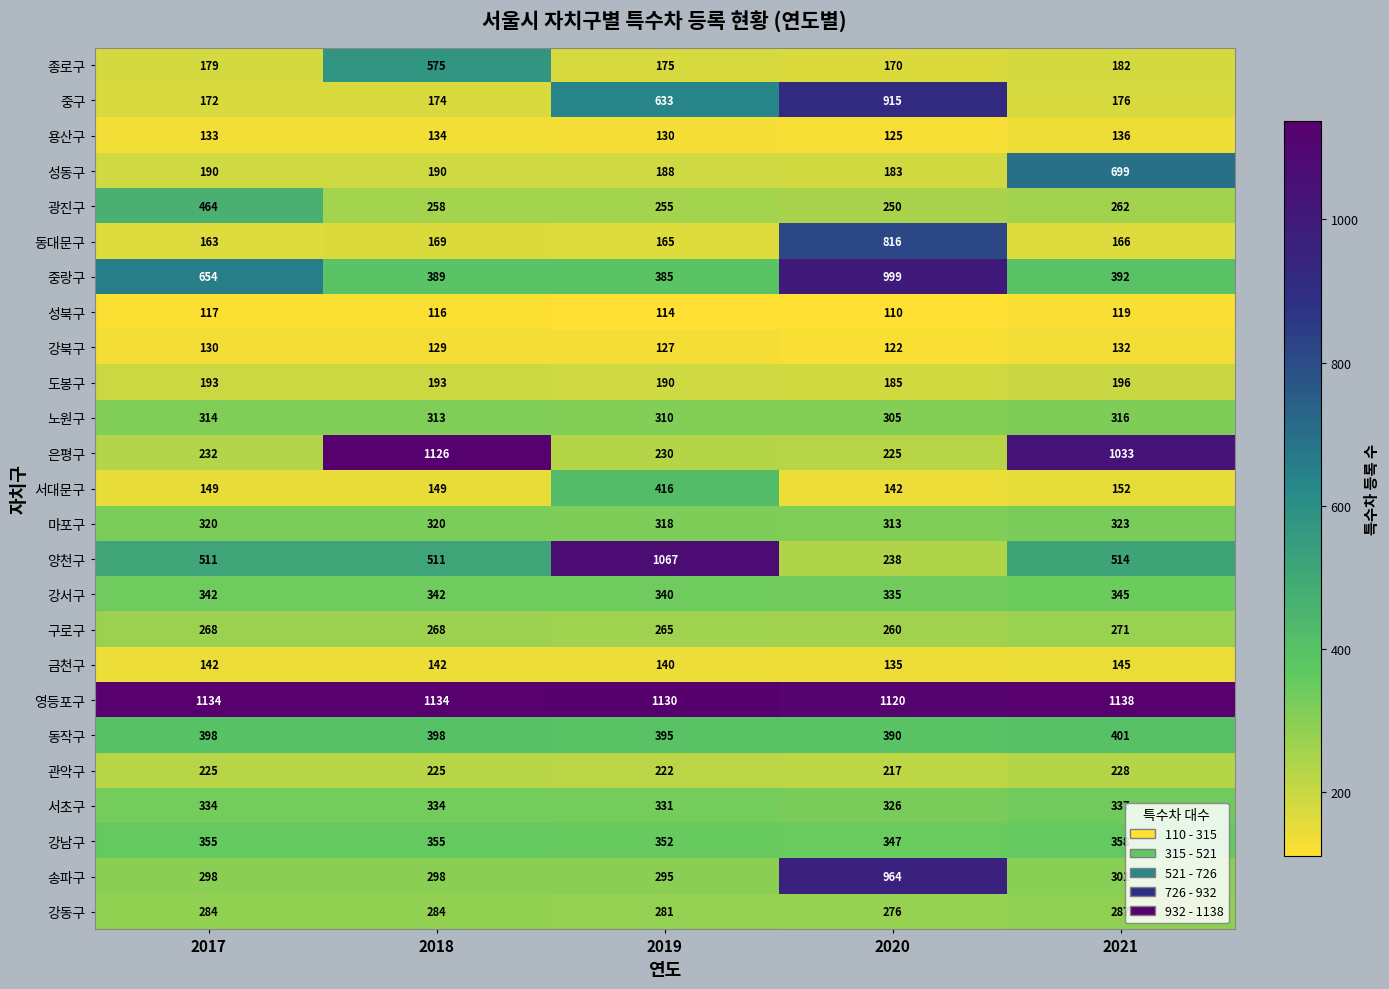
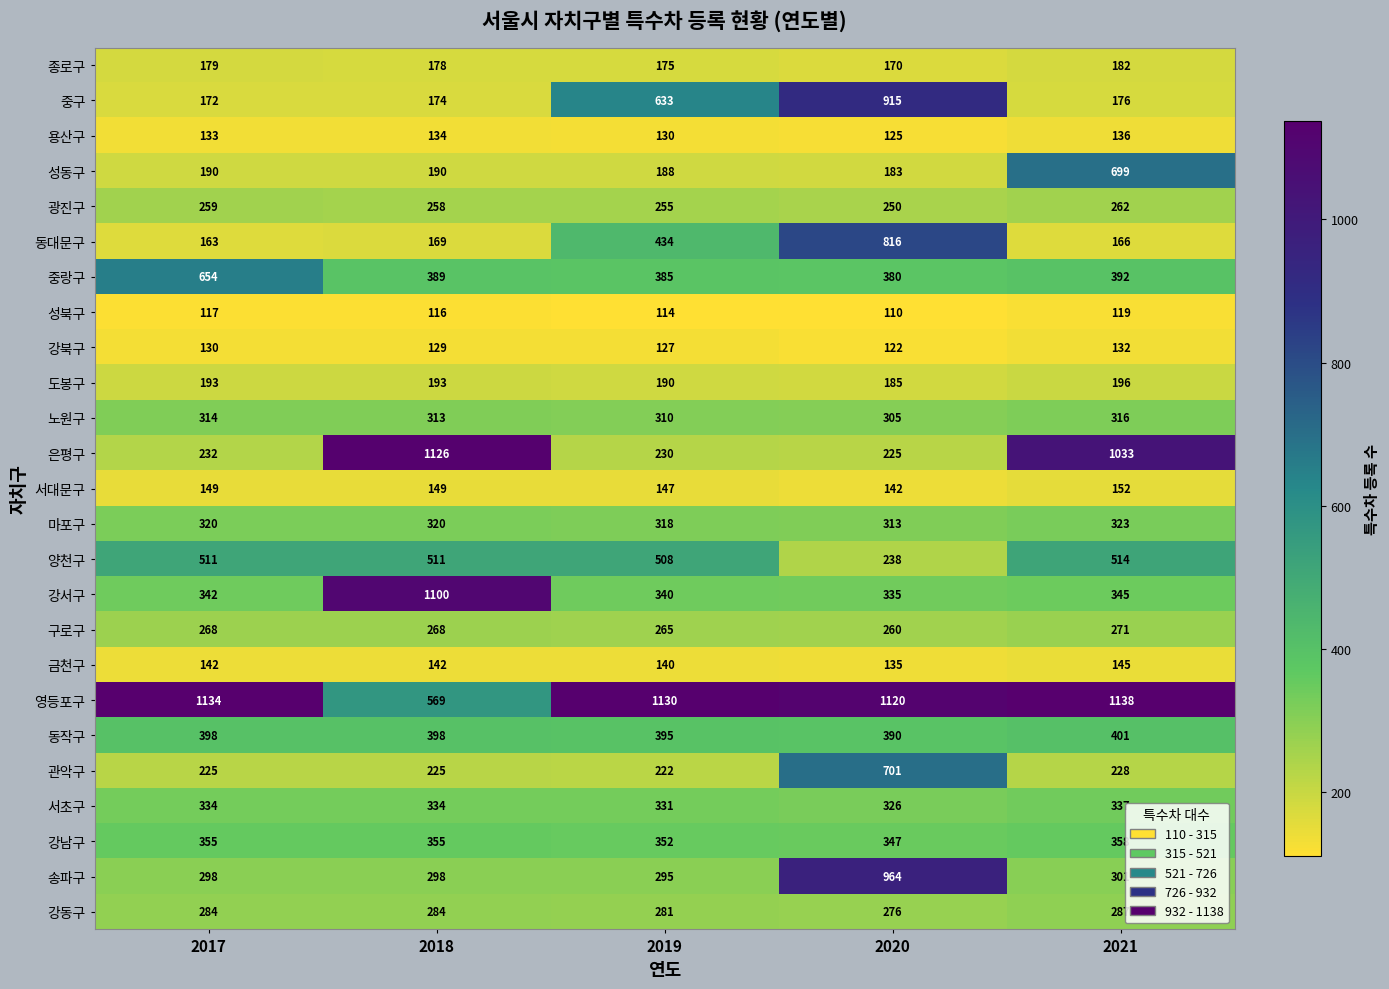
  {
    "종로구": {
      "2017": 179,
-     "2018": 575,
+     "2018": 178,
      "2019": 175,
      "2020": 170,
      "2021": 182
    },
    "중구": {
      "2017": 172,
      "2018": 174,
      "2019": 633,
      "2020": 915,
      "2021": 176
    },
    "용산구": {
      "2017": 133,
      "2018": 134,
      "2019": 130,
      "2020": 125,
      "2021": 136
    },
    "성동구": {
      "2017": 190,
      "2018": 190,
      "2019": 188,
      "2020": 183,
      "2021": 699
    },
    "광진구": {
-     "2017": 464,
+     "2017": 259,
      "2018": 258,
      "2019": 255,
      "2020": 250,
      "2021": 262
    },
    "동대문구": {
      "2017": 163,
      "2018": 169,
-     "2019": 165,
+     "2019": 434,
      "2020": 816,
      "2021": 166
    },
    "중랑구": {
      "2017": 654,
      "2018": 389,
      "2019": 385,
-     "2020": 999,
+     "2020": 380,
      "2021": 392
    },
    "성북구": {
      "2017": 117,
      "2018": 116,
      "2019": 114,
      "2020": 110,
      "2021": 119
    },
    "강북구": {
      "2017": 130,
      "2018": 129,
      "2019": 127,
      "2020": 122,
      "2021": 132
    },
    "도봉구": {
      "2017": 193,
      "2018": 193,
      "2019": 190,
      "2020": 185,
      "2021": 196
    },
    "노원구": {
      "2017": 314,
      "2018": 313,
      "2019": 310,
      "2020": 305,
      "2021": 316
    },
    "은평구": {
      "2017": 232,
      "2018": 1126,
      "2019": 230,
      "2020": 225,
      "2021": 1033
    },
    "서대문구": {
      "2017": 149,
      "2018": 149,
-     "2019": 416,
+     "2019": 147,
      "2020": 142,
      "2021": 152
    },
    "마포구": {
      "2017": 320,
      "2018": 320,
      "2019": 318,
      "2020": 313,
      "2021": 323
    },
    "양천구": {
      "2017": 511,
      "2018": 511,
-     "2019": 1067,
+     "2019": 508,
      "2020": 238,
      "2021": 514
    },
    "강서구": {
      "2017": 342,
-     "2018": 342,
+     "2018": 1100,
      "2019": 340,
      "2020": 335,
      "2021": 345
    },
    "구로구": {
      "2017": 268,
      "2018": 268,
      "2019": 265,
      "2020": 260,
      "2021": 271
    },
    "금천구": {
      "2017": 142,
      "2018": 142,
      "2019": 140,
      "2020": 135,
      "2021": 145
    },
    "영등포구": {
      "2017": 1134,
-     "2018": 1134,
+     "2018": 569,
      "2019": 1130,
      "2020": 1120,
      "2021": 1138
    },
    "동작구": {
      "2017": 398,
      "2018": 398,
      "2019": 395,
      "2020": 390,
      "2021": 401
    },
    "관악구": {
      "2017": 225,
      "2018": 225,
      "2019": 222,
-     "2020": 217,
+     "2020": 701,
      "2021": 228
    },
    "서초구": {
      "2017": 334,
      "2018": 334,
      "2019": 331,
      "2020": 326
    },
    "강남구": {
      "2017": 355,
      "2018": 355,
      "2019": 352,
      "2020": 347
    },
    "송파구": {
      "2017": 298,
      "2018": 298,
      "2019": 295,
      "2020": 964
    },
    "강동구": {
      "2017": 284,
      "2018": 284,
      "2019": 281,
      "2020": 276
    }
  }
